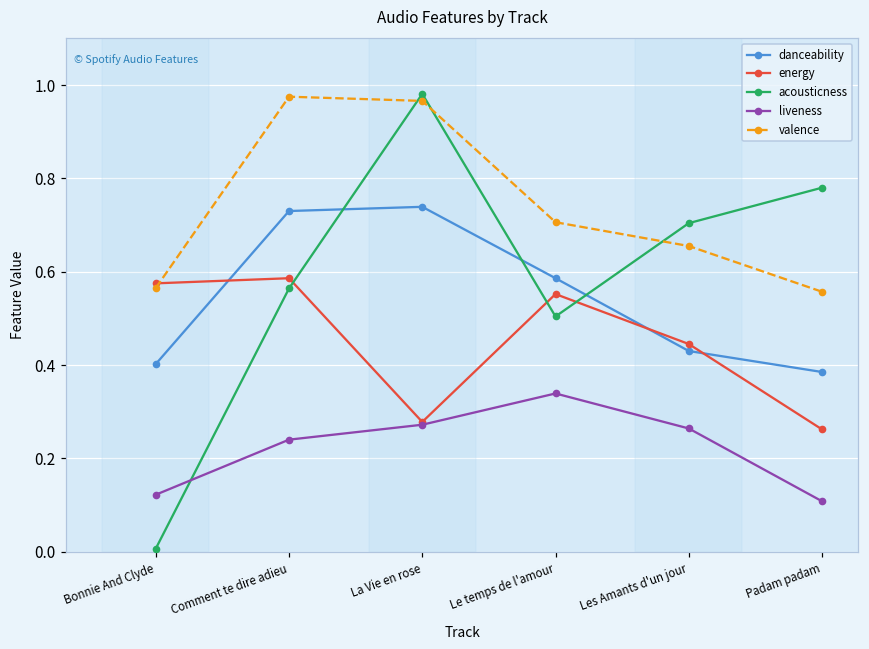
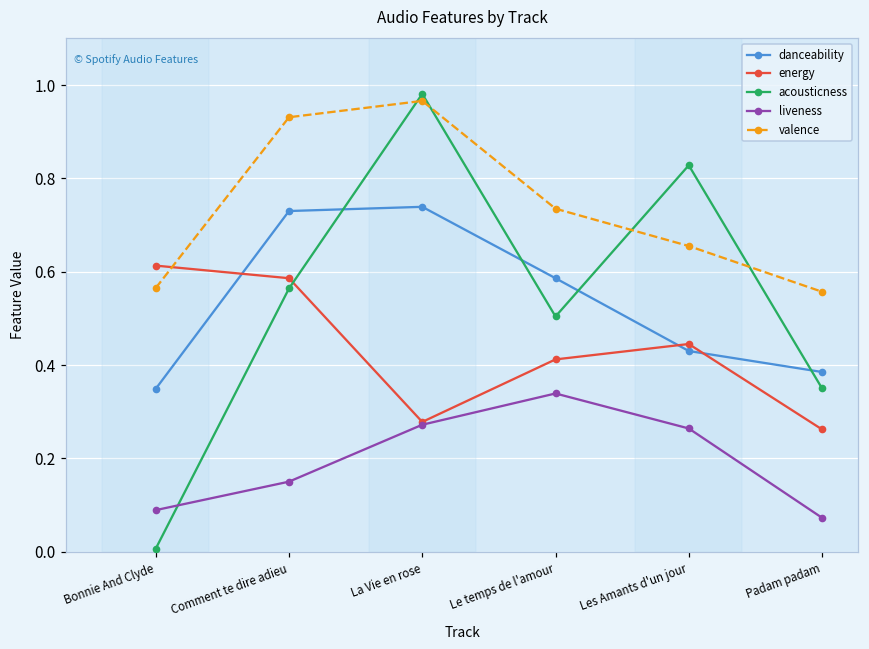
  {
    "danceability": {
-     "Bonnie And Clyde": 0.40,
+     "Bonnie And Clyde": 0.35,
      "Comment te dire adieu": 0.73,
      "La Vie en rose": 0.74,
      "Le temps de l'amour": 0.59,
      "Les Amants d'un jour": 0.43,
      "Padam padam": 0.39
    },
    "energy": {
-     "Bonnie And Clyde": 0.58,
+     "Bonnie And Clyde": 0.61,
      "Comment te dire adieu": 0.59,
-     "Le temps de l'amour": 0.55,
+     "Le temps de l'amour": 0.41,
      "Les Amants d'un jour": 0.45,
      "Padam padam": 0.26
    },
    "acousticness": {
      "Bonnie And Clyde": 0.01,
      "Comment te dire adieu": 0.56,
      "La Vie en rose": 0.98,
      "Le temps de l'amour": 0.50,
-     "Les Amants d'un jour": 0.70,
-     "Padam padam": 0.78
+     "Les Amants d'un jour": 0.83,
+     "Padam padam": 0.35
    },
    "liveness": {
-     "Bonnie And Clyde": 0.12,
-     "Comment te dire adieu": 0.24,
+     "Bonnie And Clyde": 0.09,
+     "Comment te dire adieu": 0.15,
      "Le temps de l'amour": 0.34,
      "Les Amants d'un jour": 0.26,
-     "Padam padam": 0.11
+     "Padam padam": 0.07
    },
    "valence": {
      "Bonnie And Clyde": 0.57,
-     "Comment te dire adieu": 0.98,
+     "Comment te dire adieu": 0.93,
      "La Vie en rose": 0.97,
-     "Le temps de l'amour": 0.71,
+     "Le temps de l'amour": 0.74,
      "Les Amants d'un jour": 0.66,
      "Padam padam": 0.56
    }
  }
